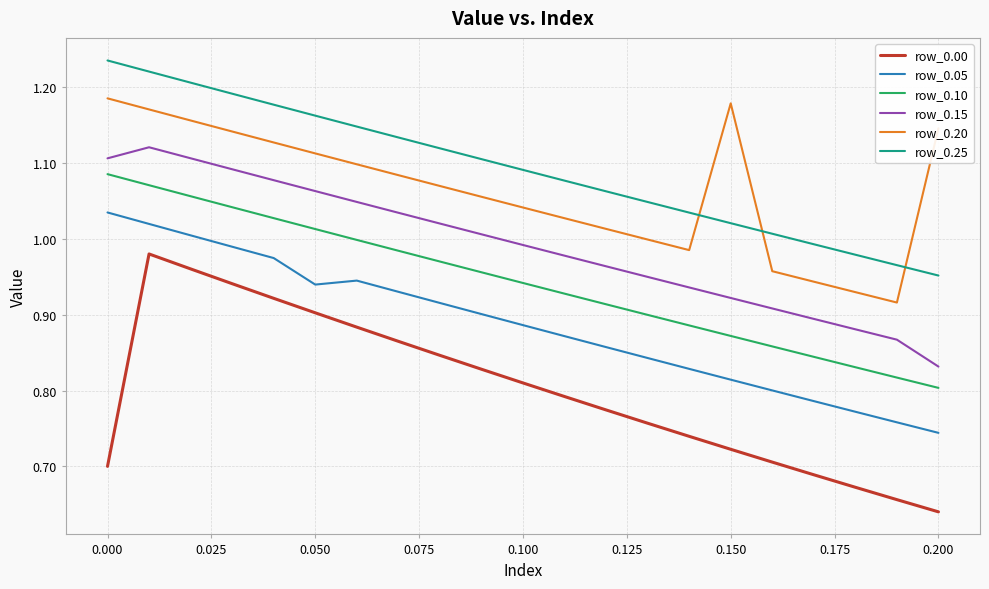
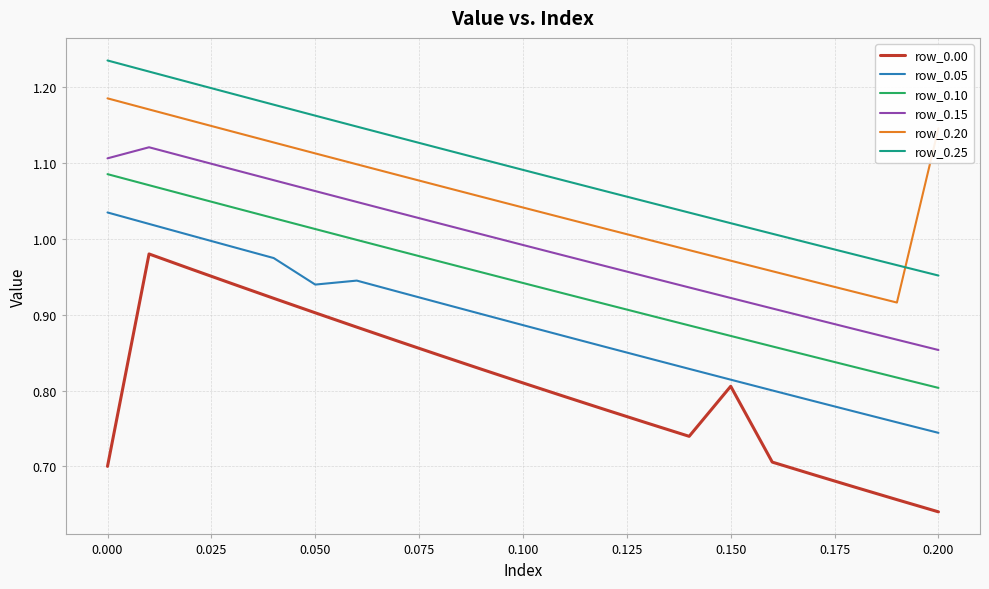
  {
    "row_0.00": {
      "0.000": 0.70,
      "0.050": 0.90,
      "0.100": 0.81,
-     "0.150": 0.72,
+     "0.150": 0.81,
      "0.200": 0.64
    },
    "row_0.05": {
      "0.000": 1.03,
      "0.050": 0.94,
      "0.100": 0.89,
      "0.150": 0.81,
      "0.200": 0.74
    },
    "row_0.15": {
      "0.000": 1.11,
      "0.050": 1.06,
      "0.100": 0.99,
      "0.150": 0.92,
-     "0.200": 0.83
+     "0.200": 0.85
    },
    "row_0.20": {
      "0.000": 1.19,
      "0.050": 1.11,
      "0.100": 1.04,
-     "0.150": 1.18
+     "0.150": 0.97
    }
  }
